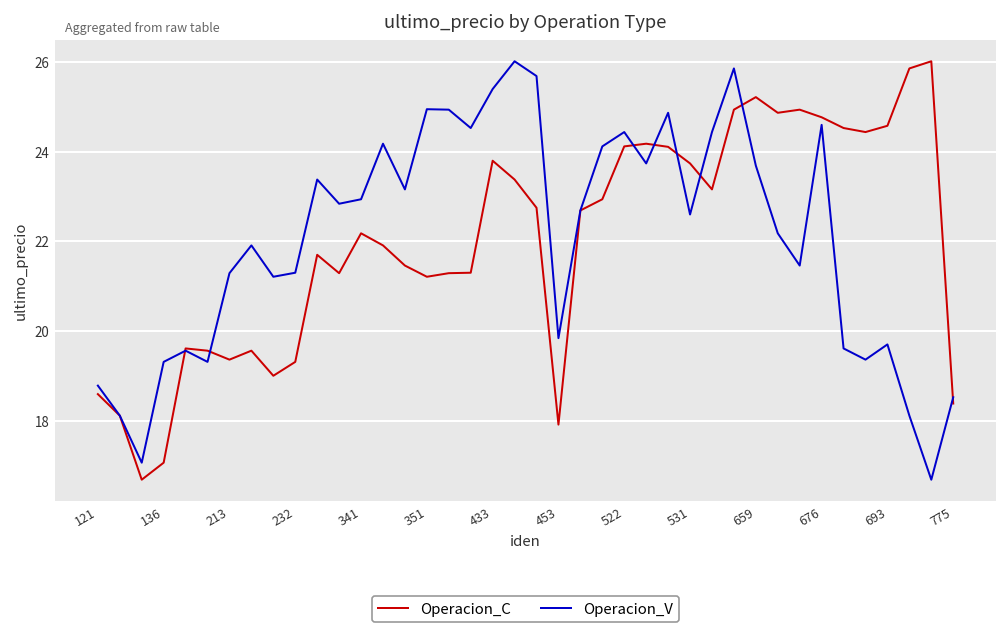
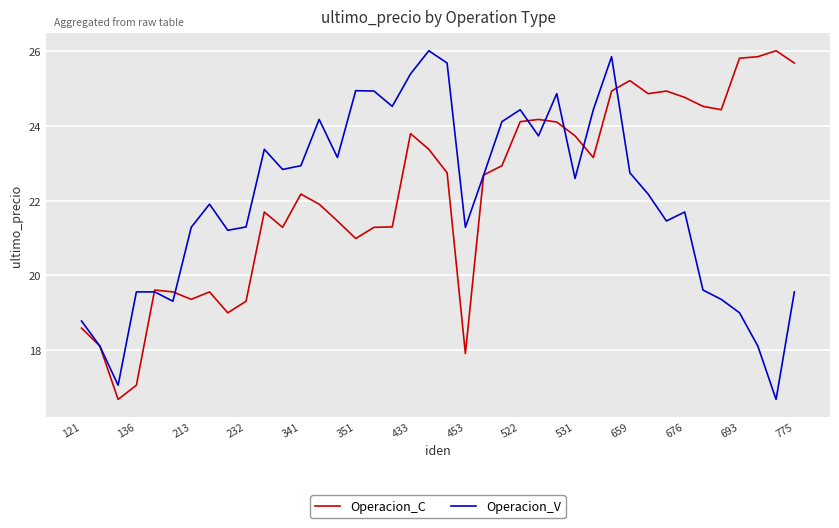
  {
    "Operacion_C": {
      "121": 18.6,
      "136": 17.1,
      "213": 19.4,
      "232": 19.3,
      "341": 22.2,
-     "351": 21.2,
+     "351": 21.0,
      "433": 23.8,
      "453": 17.9,
      "522": 24.1,
      "531": 23.7,
      "659": 25.2,
      "676": 24.8,
-     "693": 24.6,
-     "775": 18.4
+     "693": 25.8,
+     "775": 25.7
    },
    "Operacion_V": {
      "121": 18.8,
-     "136": 19.3,
+     "136": 19.6,
      "213": 21.3,
      "232": 21.3,
      "341": 22.9,
      "351": 25.0,
      "433": 25.4,
-     "453": 19.8,
+     "453": 21.3,
      "522": 24.4,
      "531": 22.6,
-     "659": 23.7,
-     "676": 24.6,
-     "693": 19.7,
-     "775": 18.5
+     "659": 22.8,
+     "676": 21.7,
+     "693": 19.0,
+     "775": 19.6
    }
  }
